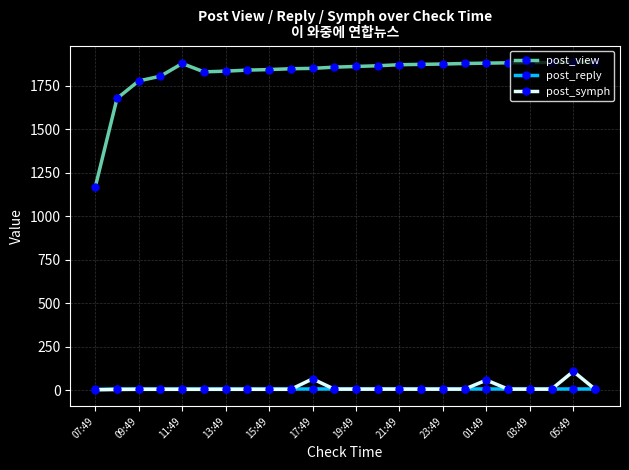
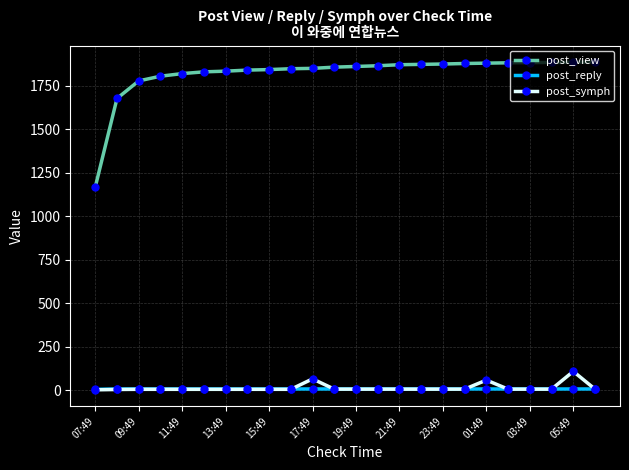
  {
    "post_view": {
      "07:49": 1170,
      "09:49": 1780,
-     "11:49": 1880,
+     "11:49": 1820,
      "13:49": 1830,
      "15:49": 1840,
      "17:49": 1850,
      "19:49": 1860,
      "21:49": 1870,
      "23:49": 1870,
      "01:49": 1880
    },
    "post_reply": {
      "17:49": 10,
      "01:49": 10,
      "05:49": 10
    },
    "post_symph": {
      "17:49": 70,
      "01:49": 60,
      "05:49": 110
    }
  }
